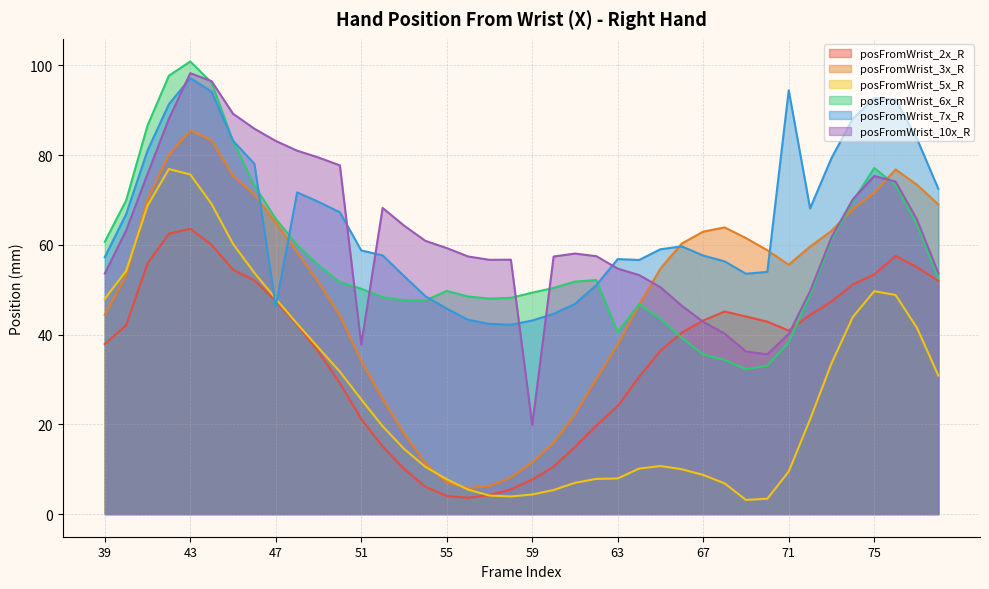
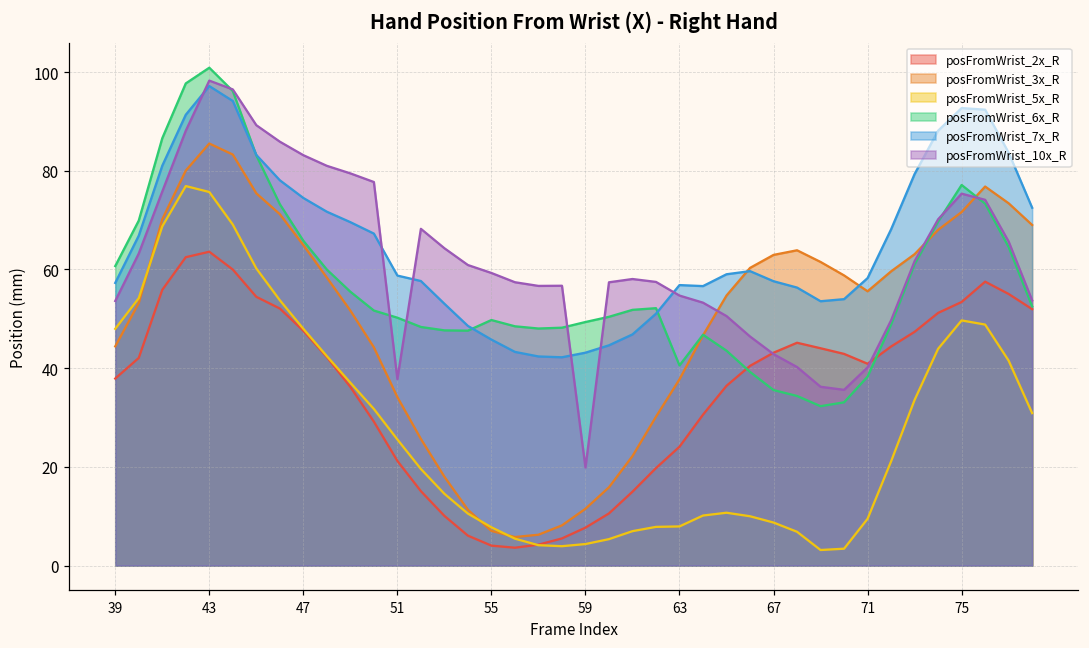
  {
    "posFromWrist_6x_R": {
      "39": 61,
      "43": 101,
      "47": 66,
      "51": 50,
      "55": 50,
      "59": 49,
      "63": 41,
      "67": 36,
      "71": 38,
      "75": 77
    },
    "posFromWrist_7x_R": {
      "39": 57,
      "43": 97,
-     "47": 46,
+     "47": 74,
      "51": 59,
      "55": 46,
      "59": 43,
      "63": 57,
      "67": 58,
-     "71": 94
+     "71": 58
    },
    "posFromWrist_10x_R": {
      "39": 54,
      "43": 98,
      "47": 83,
      "51": 38,
      "55": 59,
      "59": 20,
      "63": 55,
      "71": 40,
      "75": 75
    }
  }
